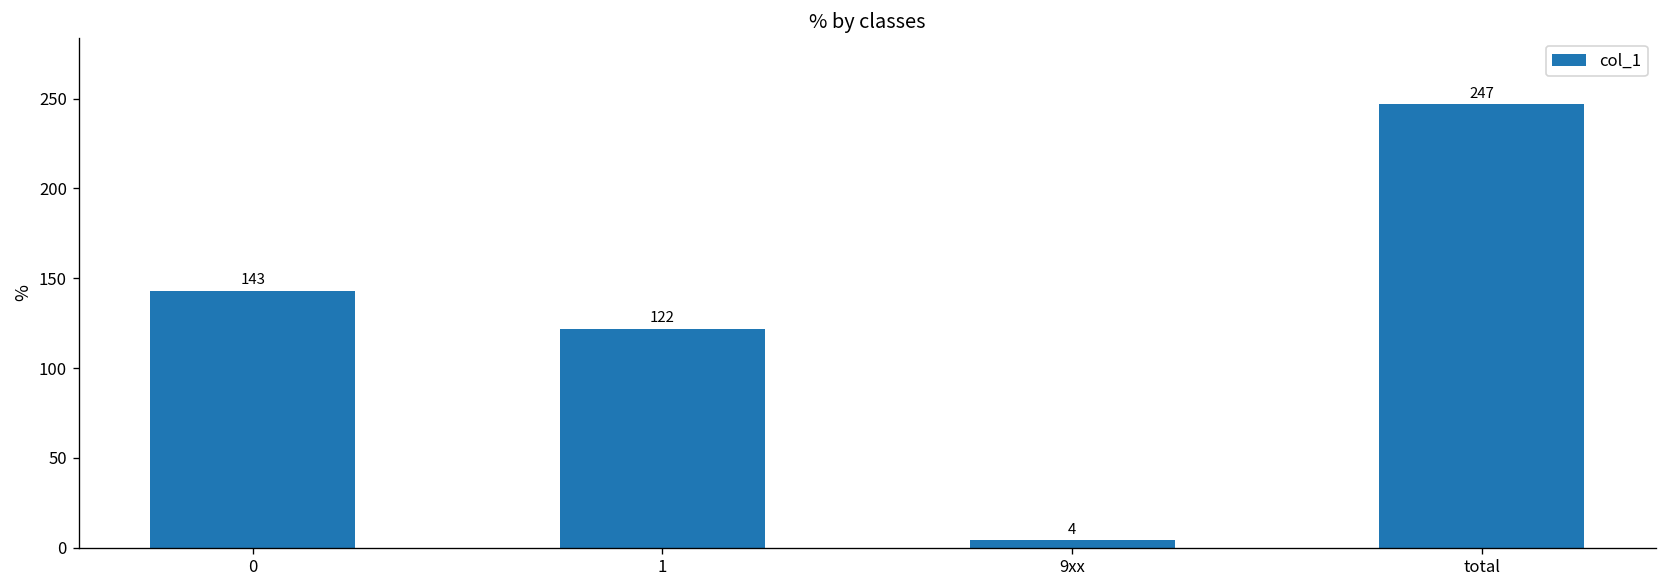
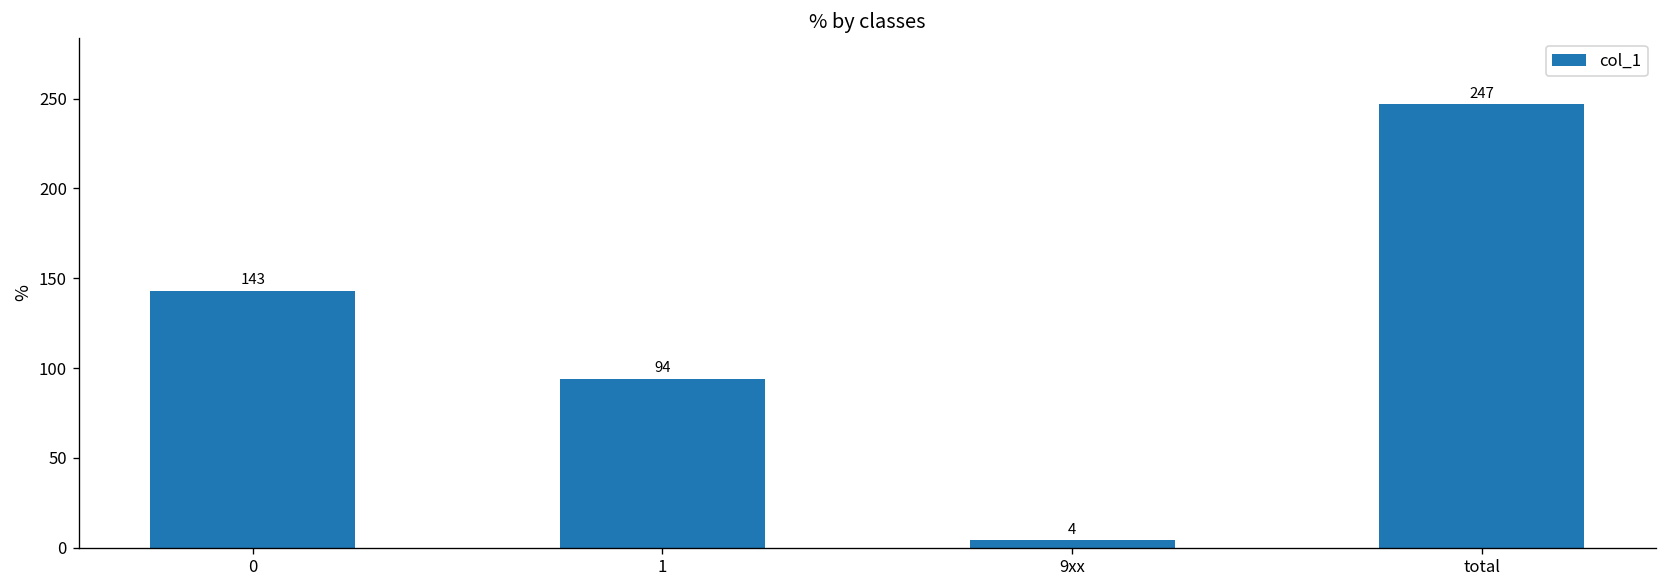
  {
    "0": 143,
-   "1": 122,
+   "1": 94,
    "9xx": 4,
    "total": 247
  }
